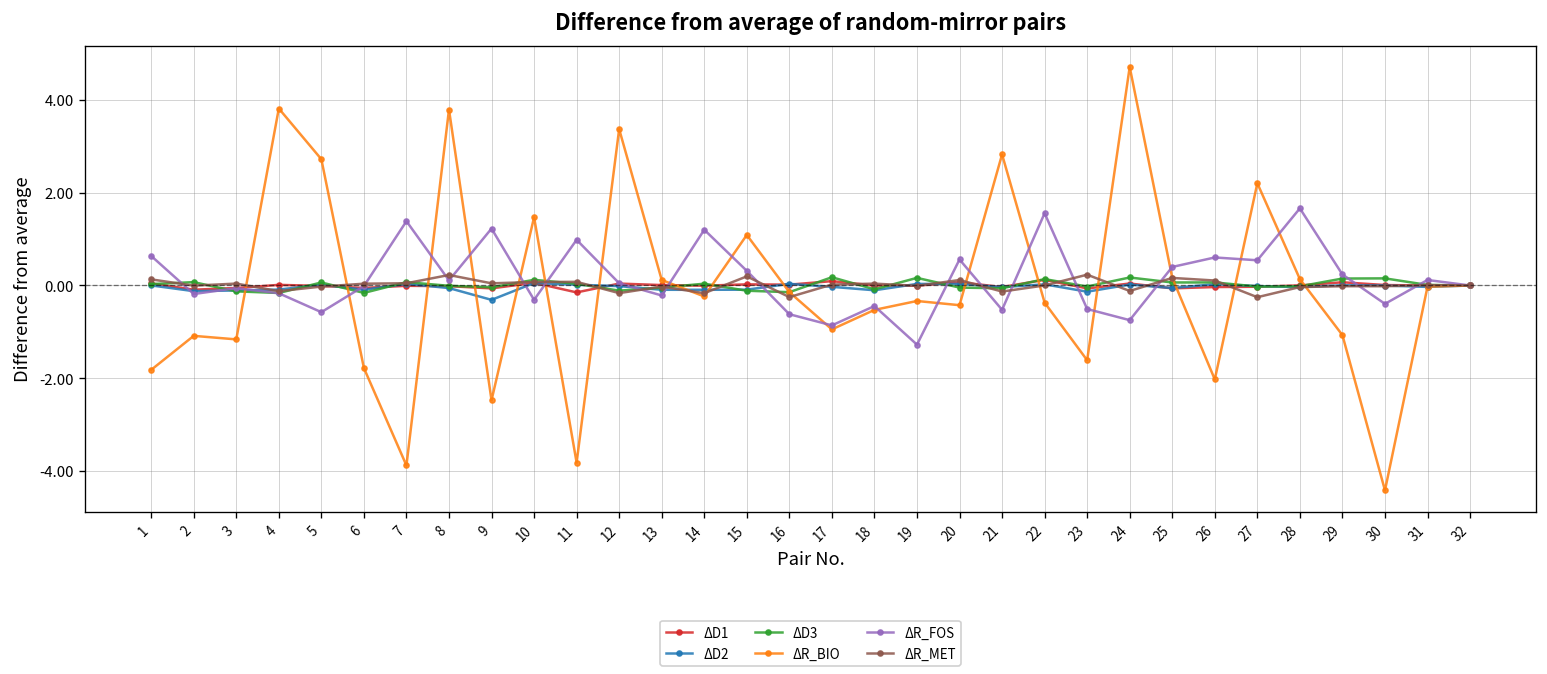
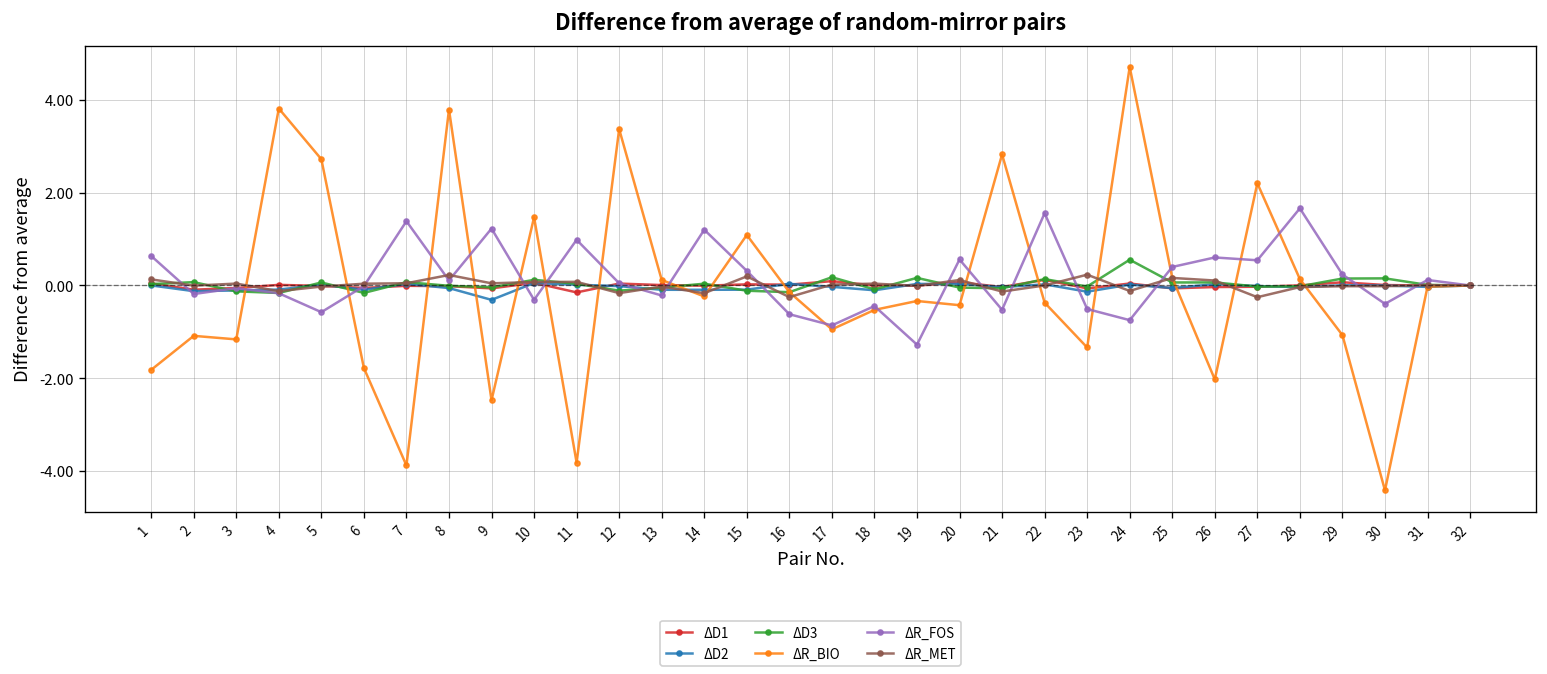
  {
    "ΔD1": {
      "4": 0.0,
      "11": -0.1,
      "15": 0.0,
      "17": 0.1,
      "29": 0.1
    },
    "ΔD2": {
      "9": -0.3,
      "14": -0.1,
      "23": -0.1
    },
    "ΔD3": {
      "2": 0.1,
      "6": -0.2,
      "17": 0.2,
      "19": 0.2,
      "20": 0.0,
-     "24": 0.2,
+     "24": 0.6,
      "25": 0.1,
      "29": 0.1,
      "30": 0.2
    },
    "ΔR_BIO": {
      "1": -1.8,
      "2": -1.1,
      "3": -1.2,
      "4": 3.8,
      "5": 2.7,
      "6": -1.8,
      "7": -3.9,
      "8": 3.8,
      "9": -2.5,
      "10": 1.5,
      "11": -3.8,
      "12": 3.4,
      "13": 0.1,
      "14": -0.2,
      "15": 1.1,
      "17": -0.9,
      "18": -0.5,
      "19": -0.3,
      "20": -0.4,
      "21": 2.8,
      "22": -0.4,
-     "23": -1.6,
+     "23": -1.3,
      "24": 4.7,
      "26": -2.0,
      "27": 2.2,
      "28": 0.1,
      "29": -1.1,
      "30": -4.4
    },
    "ΔR_FOS": {
      "1": 0.6,
      "5": -0.6,
      "7": 1.4,
      "8": 0.1,
      "9": 1.2,
      "10": -0.3,
      "11": 1.0,
      "13": -0.2,
      "14": 1.2,
      "15": 0.3,
      "16": -0.6,
      "17": -0.9,
      "18": -0.4,
      "19": -1.3,
      "20": 0.6,
      "21": -0.5,
      "22": 1.6,
      "23": -0.5,
      "24": -0.7,
      "25": 0.4,
      "26": 0.6,
      "27": 0.5,
      "28": 1.7,
      "29": 0.2,
      "30": -0.4,
      "31": 0.1
    },
    "ΔR_MET": {
      "1": 0.1,
      "2": 0.0,
      "3": 0.0,
      "8": 0.2,
      "9": 0.0,
      "14": -0.2,
      "15": 0.2,
      "16": -0.3,
      "21": -0.1,
      "23": 0.2,
      "24": -0.1,
      "27": -0.3
    }
  }
